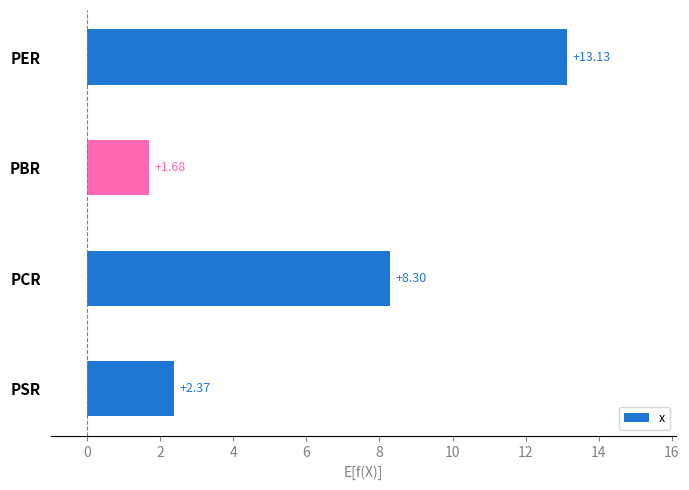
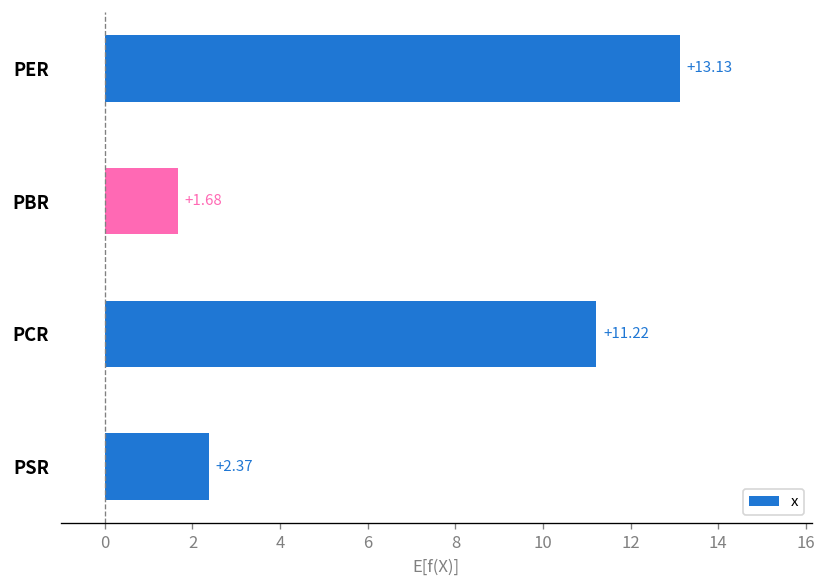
  {
    "PER": "+13.13",
    "PBR": "+1.68",
-   "PCR": "+8.30",
+   "PCR": "+11.22",
    "PSR": "+2.37"
  }
